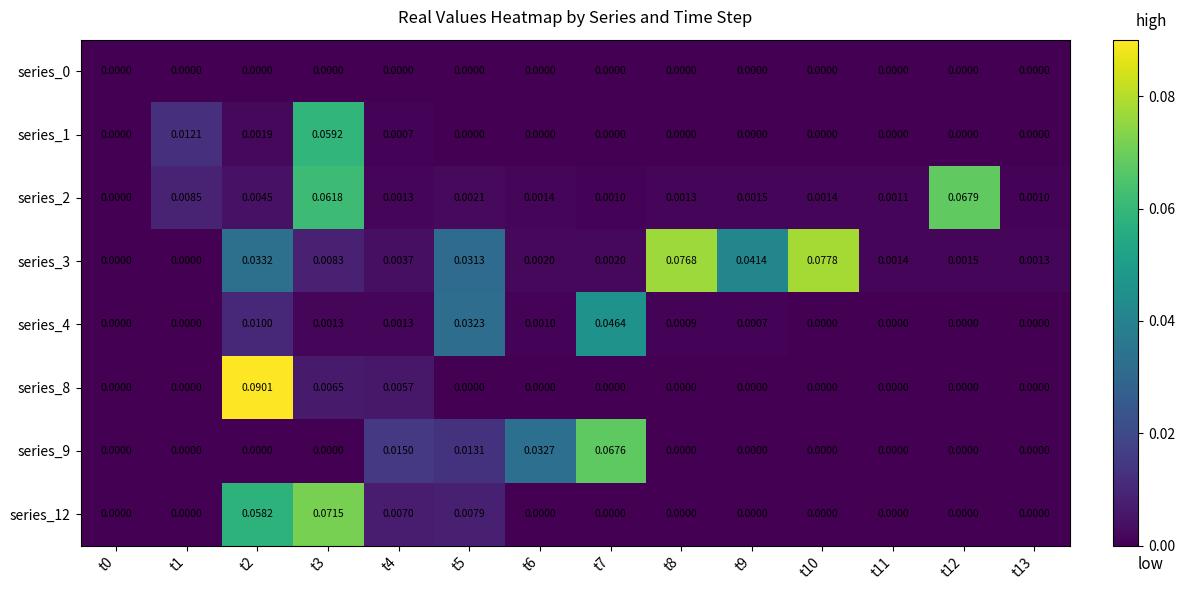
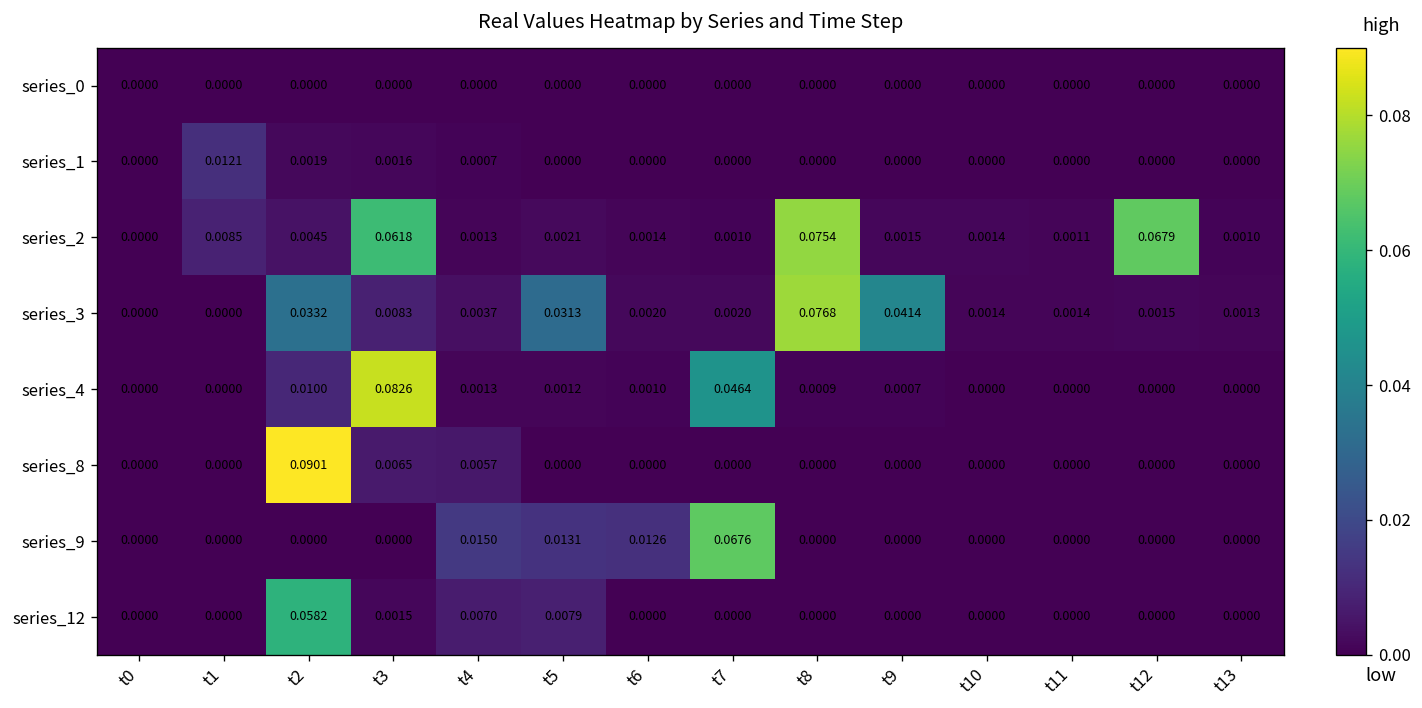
  {
    "series_0": {
      "t0": 0.0000,
      "t1": 0.0000,
      "t2": 0.0000,
      "t3": 0.0000,
      "t4": 0.0000,
      "t5": 0.0000,
      "t6": 0.0000,
      "t7": 0.0000,
      "t8": 0.0000,
      "t9": 0.0000,
      "t10": 0.0000,
      "t11": 0.0000,
      "t12": 0.0000,
      "t13": 0.0000
    },
    "series_1": {
      "t0": 0.0000,
      "t1": 0.0121,
      "t2": 0.0019,
-     "t3": 0.0592,
+     "t3": 0.0016,
      "t4": 0.0007,
      "t5": 0.0000,
      "t6": 0.0000,
      "t7": 0.0000,
      "t8": 0.0000,
      "t9": 0.0000,
      "t10": 0.0000,
      "t11": 0.0000,
      "t12": 0.0000,
      "t13": 0.0000
    },
    "series_2": {
      "t0": 0.0000,
      "t1": 0.0085,
      "t2": 0.0045,
      "t3": 0.0618,
      "t4": 0.0013,
      "t5": 0.0021,
      "t6": 0.0014,
      "t7": 0.0010,
-     "t8": 0.0013,
+     "t8": 0.0754,
      "t9": 0.0015,
      "t10": 0.0014,
      "t11": 0.0011,
      "t12": 0.0679,
      "t13": 0.0010
    },
    "series_3": {
      "t0": 0.0000,
      "t1": 0.0000,
      "t2": 0.0332,
      "t3": 0.0083,
      "t4": 0.0037,
      "t5": 0.0313,
      "t6": 0.0020,
      "t7": 0.0020,
      "t8": 0.0768,
      "t9": 0.0414,
-     "t10": 0.0778,
+     "t10": 0.0014,
      "t11": 0.0014,
      "t12": 0.0015,
      "t13": 0.0013
    },
    "series_4": {
      "t0": 0.0000,
      "t1": 0.0000,
      "t2": 0.0100,
-     "t3": 0.0013,
+     "t3": 0.0826,
      "t4": 0.0013,
-     "t5": 0.0323,
+     "t5": 0.0012,
      "t6": 0.0010,
      "t7": 0.0464,
      "t8": 0.0009,
      "t9": 0.0007,
      "t10": 0.0000,
      "t11": 0.0000,
      "t12": 0.0000,
      "t13": 0.0000
    },
    "series_8": {
      "t0": 0.0000,
      "t1": 0.0000,
      "t2": 0.0901,
      "t3": 0.0065,
      "t4": 0.0057,
      "t5": 0.0000,
      "t6": 0.0000,
      "t7": 0.0000,
      "t8": 0.0000,
      "t9": 0.0000,
      "t10": 0.0000,
      "t11": 0.0000,
      "t12": 0.0000,
      "t13": 0.0000
    },
    "series_9": {
      "t0": 0.0000,
      "t1": 0.0000,
      "t2": 0.0000,
      "t3": 0.0000,
      "t4": 0.0150,
      "t5": 0.0131,
-     "t6": 0.0327,
+     "t6": 0.0126,
      "t7": 0.0676,
      "t8": 0.0000,
      "t9": 0.0000,
      "t10": 0.0000,
      "t11": 0.0000,
      "t12": 0.0000,
      "t13": 0.0000
    },
    "series_12": {
      "t0": 0.0000,
      "t1": 0.0000,
      "t2": 0.0582,
-     "t3": 0.0715,
+     "t3": 0.0015,
      "t4": 0.0070,
      "t5": 0.0079,
      "t6": 0.0000,
      "t7": 0.0000,
      "t8": 0.0000,
      "t9": 0.0000,
      "t10": 0.0000,
      "t11": 0.0000,
      "t12": 0.0000,
      "t13": 0.0000
    }
  }
